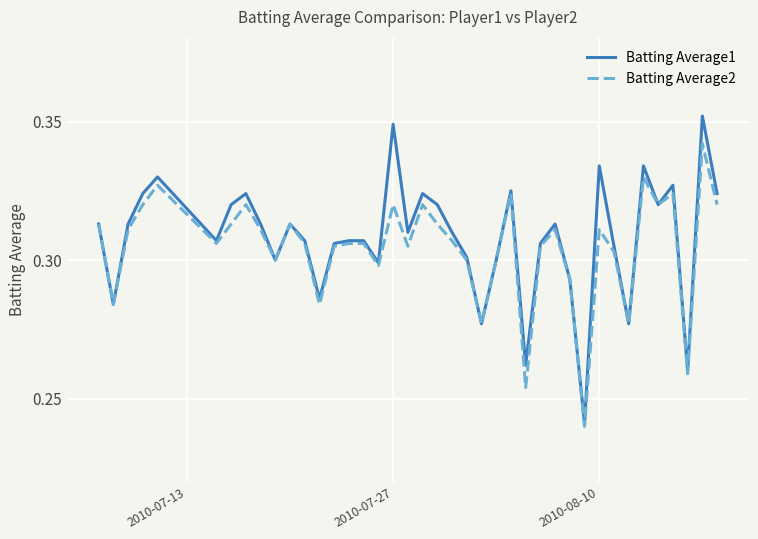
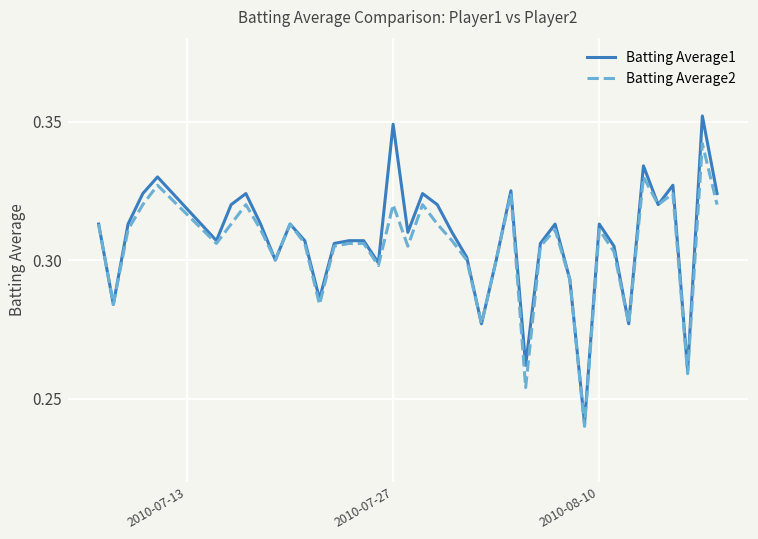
  {
    "Batting Average1": {
      "2010-07-27": 0.349,
-     "2010-08-10": 0.334
+     "2010-08-10": 0.313
    },
    "Batting Average2": {
      "2010-07-27": 0.320,
      "2010-08-10": 0.311
    }
  }
